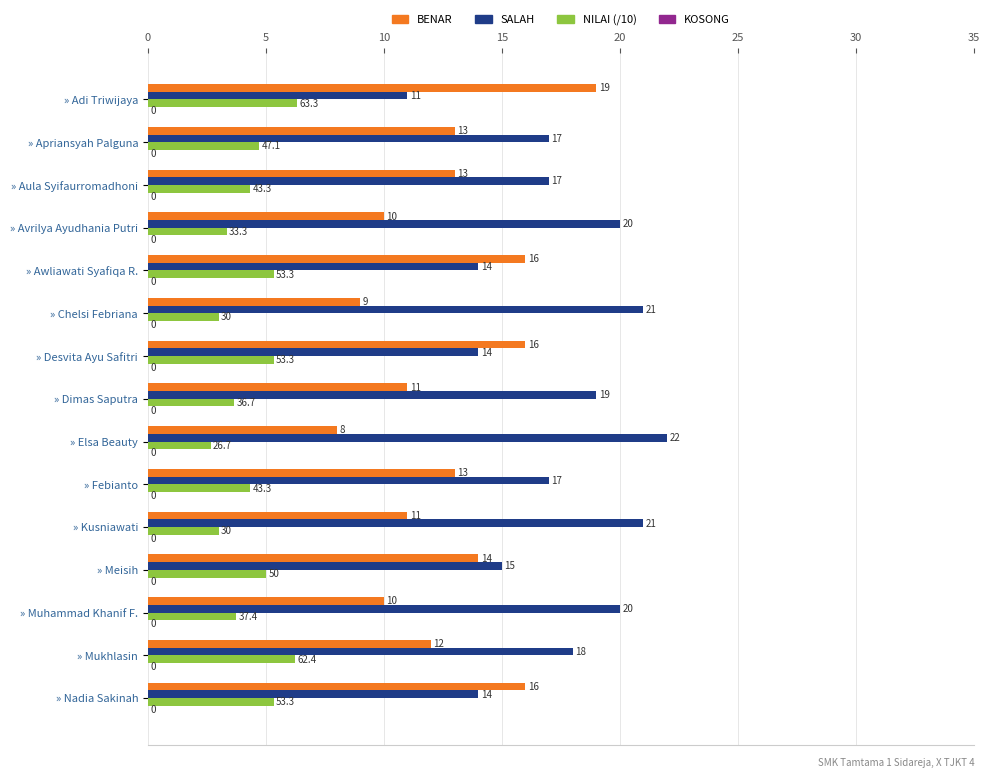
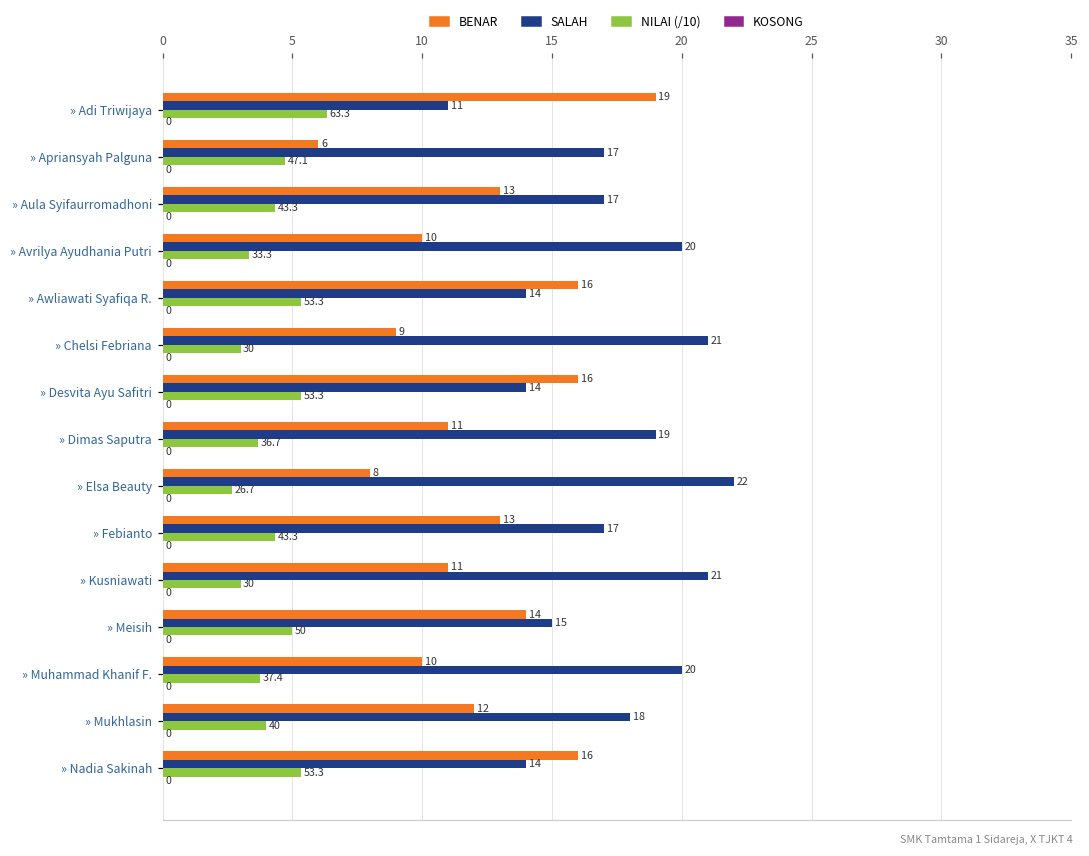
  {
    "BENAR": {
      "» Adi Triwijaya": 19,
-     "» Apriansyah Palguna": 13,
+     "» Apriansyah Palguna": 6,
      "» Aula Syifaurromadhoni": 13,
      "» Avrilya Ayudhania Putri": 10,
      "» Awliawati Syafiqa R.": 16,
      "» Chelsi Febriana": 9,
      "» Desvita Ayu Safitri": 16,
      "» Dimas Saputra": 11,
      "» Elsa Beauty": 8,
      "» Febianto": 13,
      "» Kusniawati": 11,
      "» Meisih": 14,
      "» Muhammad Khanif F.": 10,
      "» Mukhlasin": 12,
      "» Nadia Sakinah": 16
    },
    "SALAH": {
      "» Adi Triwijaya": 11,
      "» Apriansyah Palguna": 17,
      "» Aula Syifaurromadhoni": 17,
      "» Avrilya Ayudhania Putri": 20,
      "» Awliawati Syafiqa R.": 14,
      "» Chelsi Febriana": 21,
      "» Desvita Ayu Safitri": 14,
      "» Dimas Saputra": 19,
      "» Elsa Beauty": 22,
      "» Febianto": 17,
      "» Kusniawati": 21,
      "» Meisih": 15,
      "» Muhammad Khanif F.": 20,
      "» Mukhlasin": 18,
      "» Nadia Sakinah": 14
    },
    "NILAI (/10)": {
-     "» Mukhlasin": 62.4
+     "» Mukhlasin": 40
    },
    "KOSONG": {
      "» Adi Triwijaya": 0,
      "» Apriansyah Palguna": 0,
      "» Aula Syifaurromadhoni": 0,
      "» Avrilya Ayudhania Putri": 0,
      "» Awliawati Syafiqa R.": 0,
      "» Chelsi Febriana": 0,
      "» Desvita Ayu Safitri": 0,
      "» Dimas Saputra": 0,
      "» Elsa Beauty": 0,
      "» Febianto": 0,
      "» Kusniawati": 0,
      "» Meisih": 0,
      "» Muhammad Khanif F.": 0,
      "» Mukhlasin": 0,
      "» Nadia Sakinah": 0
    }
  }
